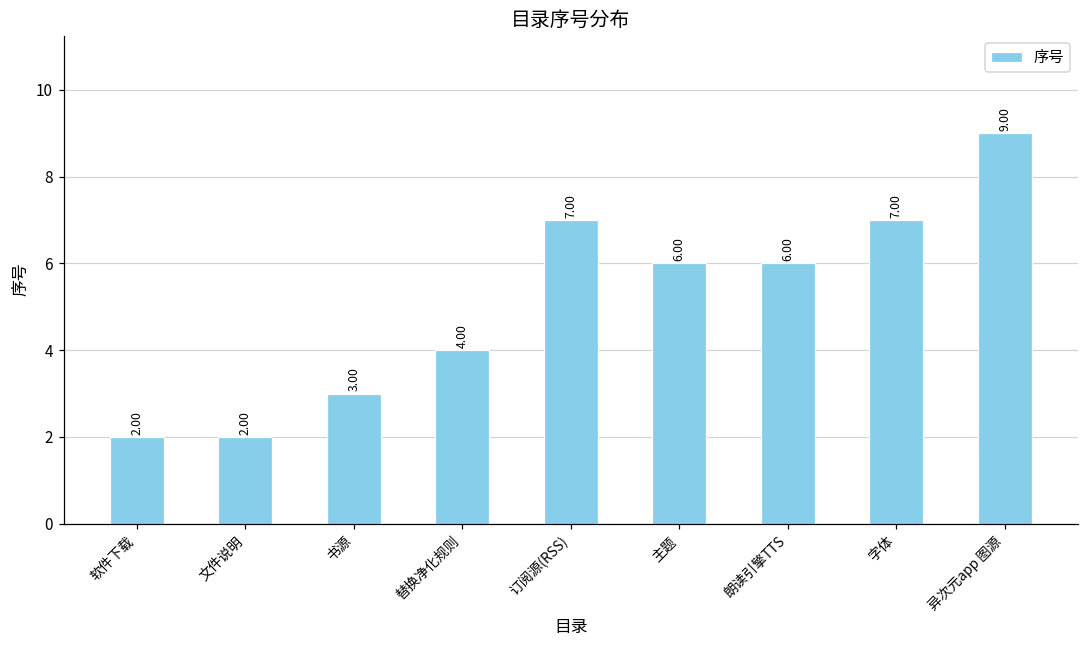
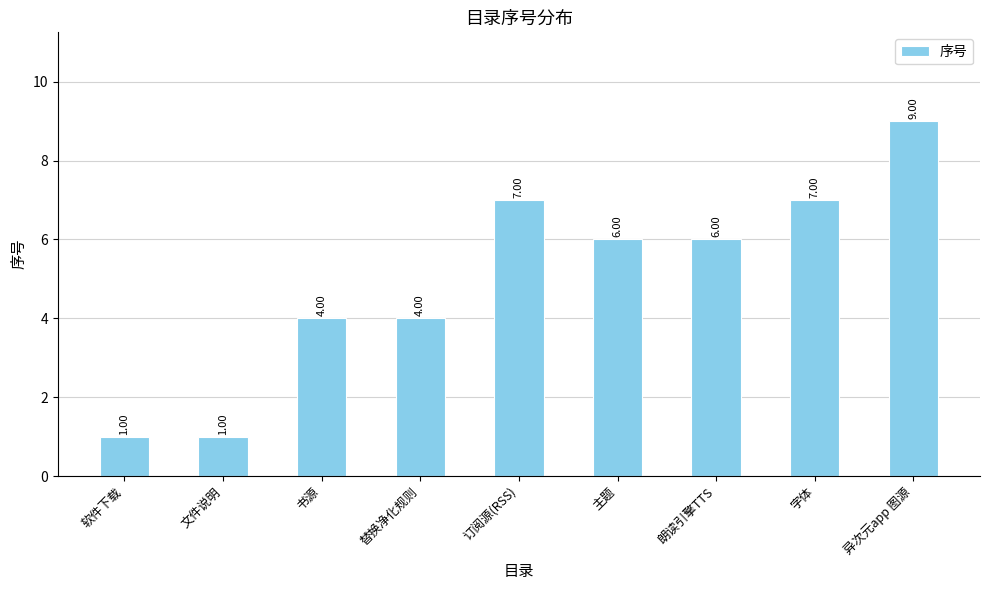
  {
-   "软件下载": 2.00,
-   "文件说明": 2.00,
-   "书源": 3.00,
+   "软件下载": 1.00,
+   "文件说明": 1.00,
+   "书源": 4.00,
    "替换净化规则": 4.00,
    "订阅源(RSS)": 7.00,
    "主题": 6.00,
    "朗读引擎TTS": 6.00,
    "字体": 7.00,
    "异次元app 图源": 9.00
  }
